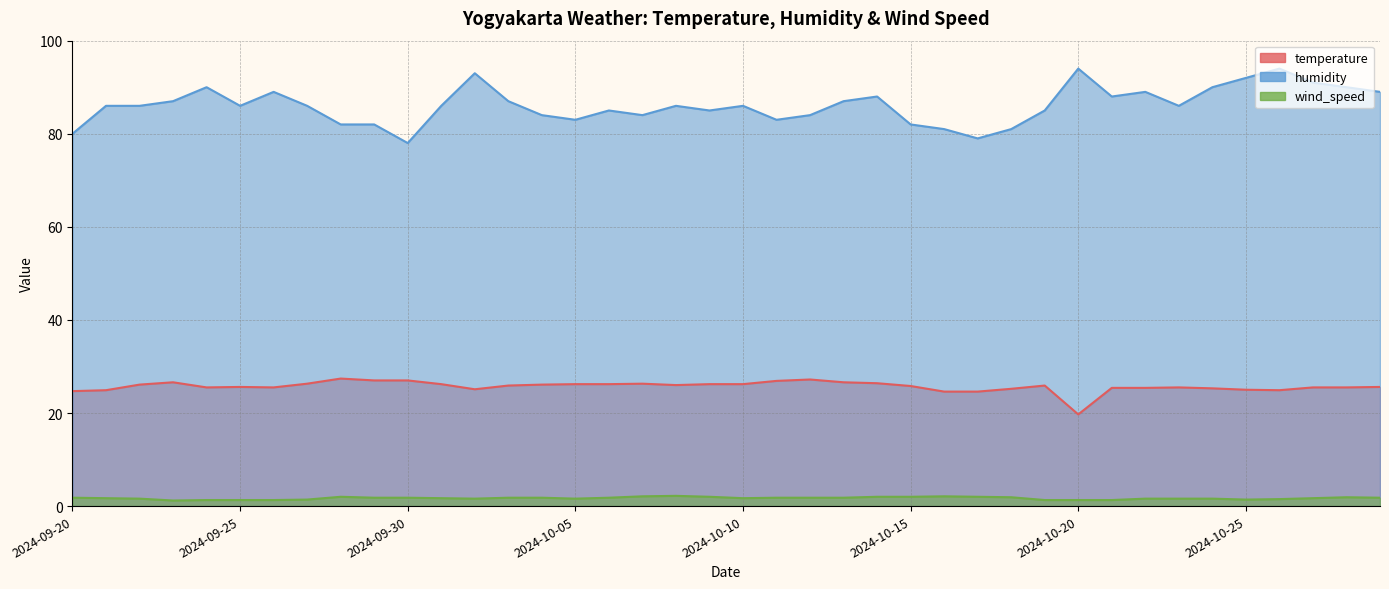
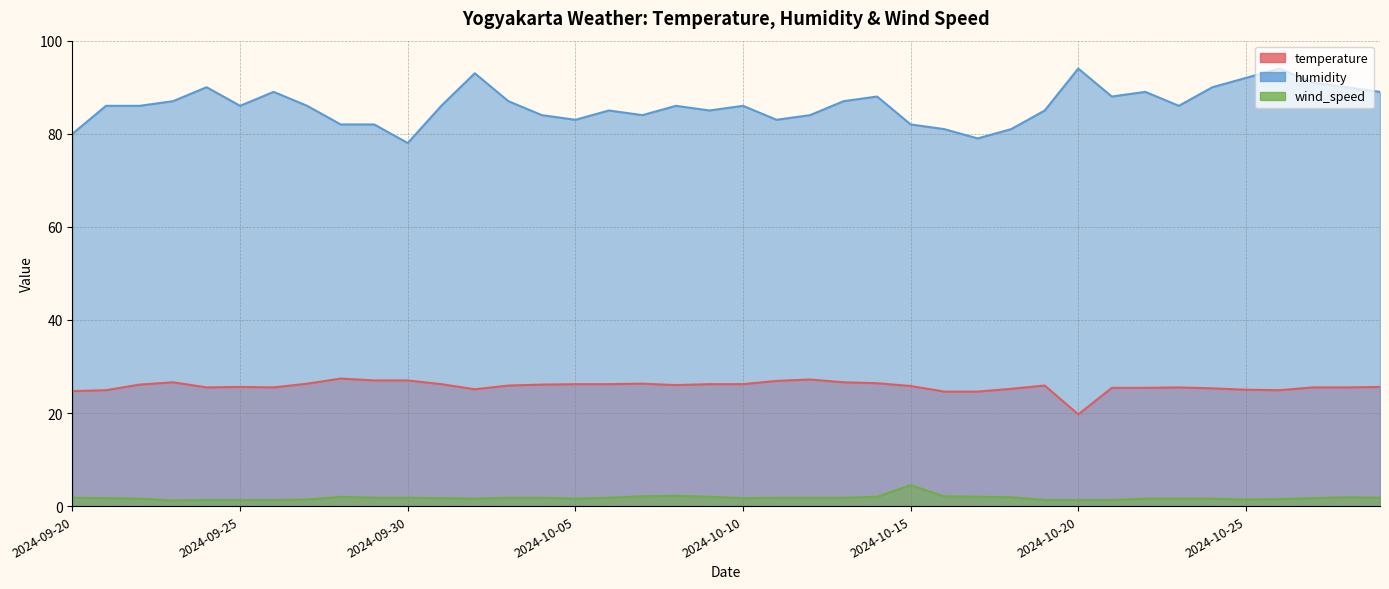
  {
    "temperature": {
      "2024-09-20": 25,
      "2024-09-25": 26,
      "2024-09-30": 27,
      "2024-10-05": 26,
      "2024-10-10": 26,
      "2024-10-15": 26,
      "2024-10-20": 20,
      "2024-10-25": 25
    },
    "humidity": {
      "2024-09-20": 80,
      "2024-09-25": 86,
      "2024-09-30": 78,
      "2024-10-05": 83,
      "2024-10-10": 86,
      "2024-10-15": 82,
      "2024-10-20": 94,
      "2024-10-25": 92
    },
    "wind_speed": {
      "2024-09-20": 2,
      "2024-09-25": 1,
      "2024-09-30": 2,
      "2024-10-05": 2,
      "2024-10-10": 2,
-     "2024-10-15": 2,
+     "2024-10-15": 5,
      "2024-10-20": 1,
      "2024-10-25": 1
    }
  }
